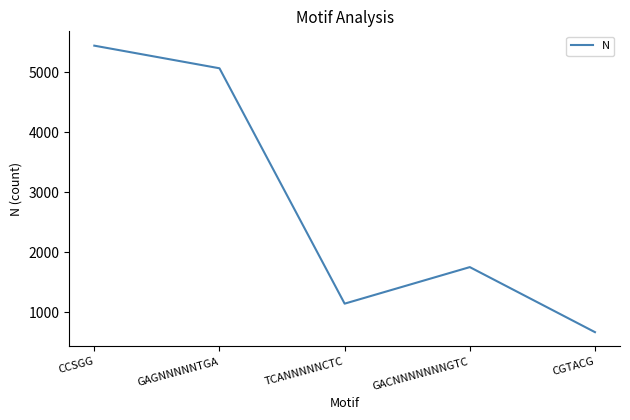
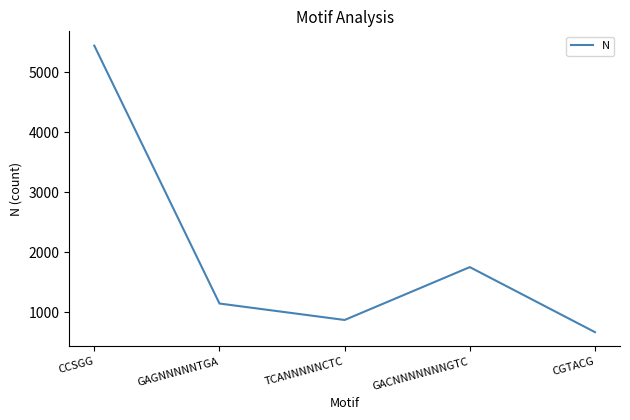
  {
    "CCSGG": 5400,
-   "GAGNNNNNTGA": 5100,
-   "TCANNNNNCTC": 1100,
+   "GAGNNNNNTGA": 1100,
+   "TCANNNNNCTC": 900,
    "GACNNNNNNNGTC": 1700,
    "CGTACG": 700
  }
